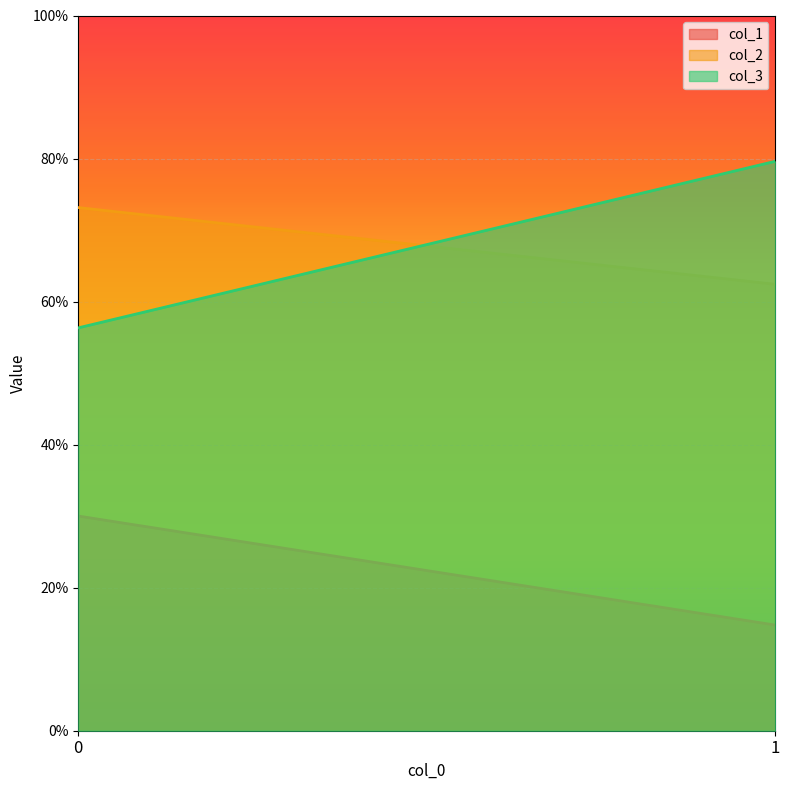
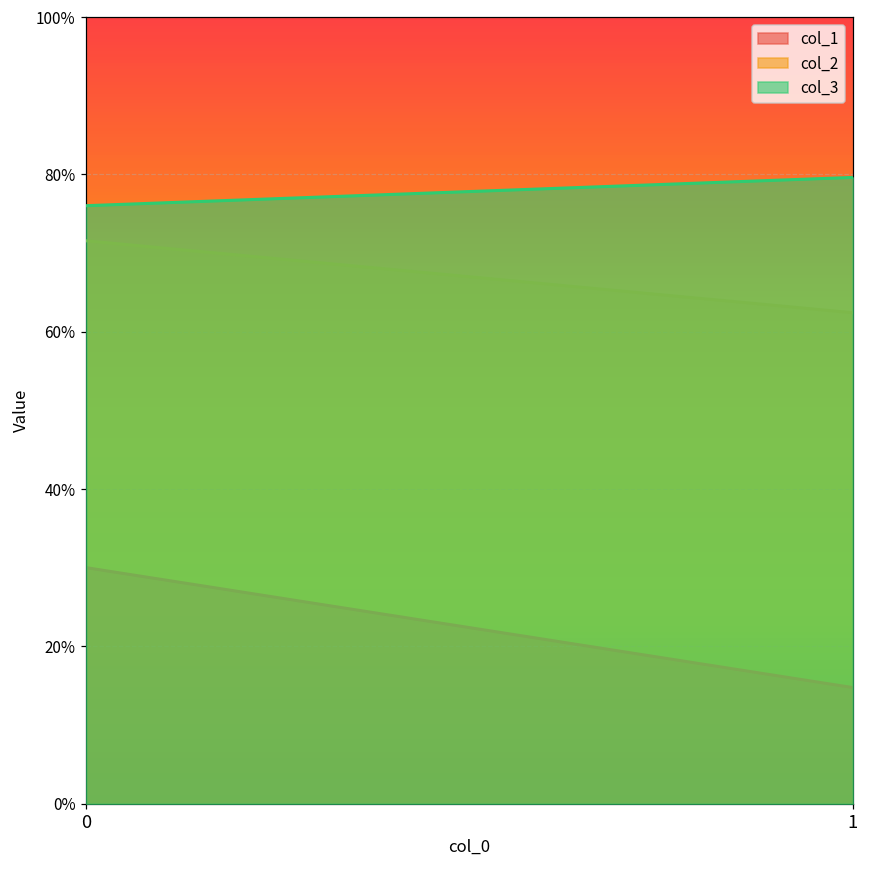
  {
    "col_1": {
      "0": "30%",
      "1": "15%"
    },
    "col_2": {
-     "0": "73%",
+     "0": "72%",
      "1": "62%"
    },
    "col_3": {
-     "0": "56%",
+     "0": "76%",
      "1": "80%"
    }
  }
